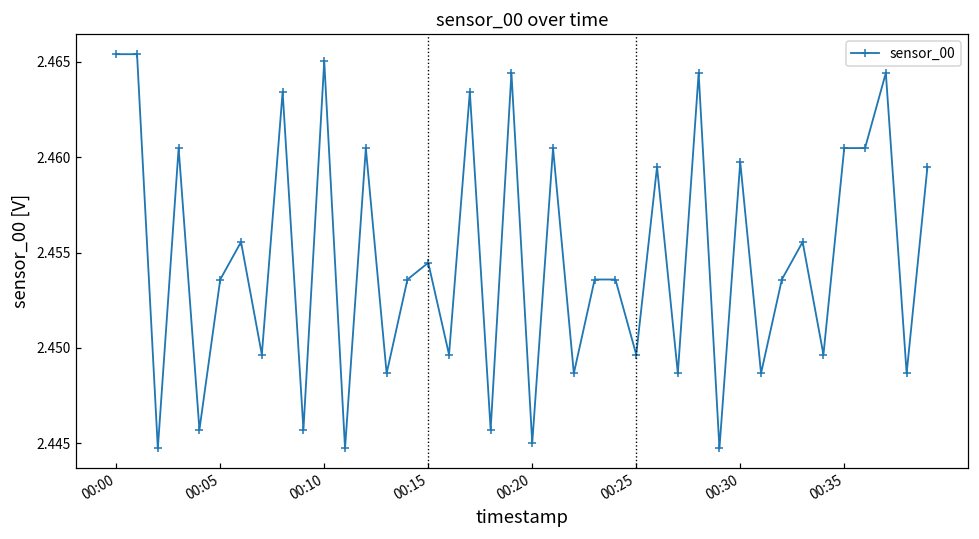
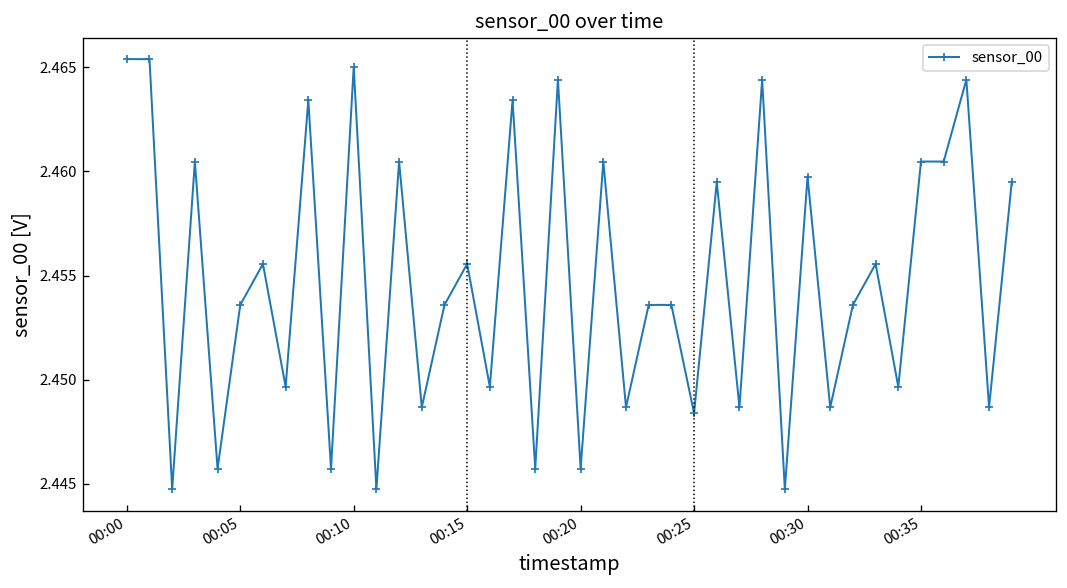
  {
    "00:00": 2.4654,
    "00:05": 2.4536,
    "00:10": 2.4650,
-   "00:15": 2.4545,
-   "00:20": 2.4450,
-   "00:25": 2.4497,
+   "00:15": 2.4556,
+   "00:20": 2.4457,
+   "00:25": 2.4484,
    "00:30": 2.4597,
    "00:35": 2.4605
  }
